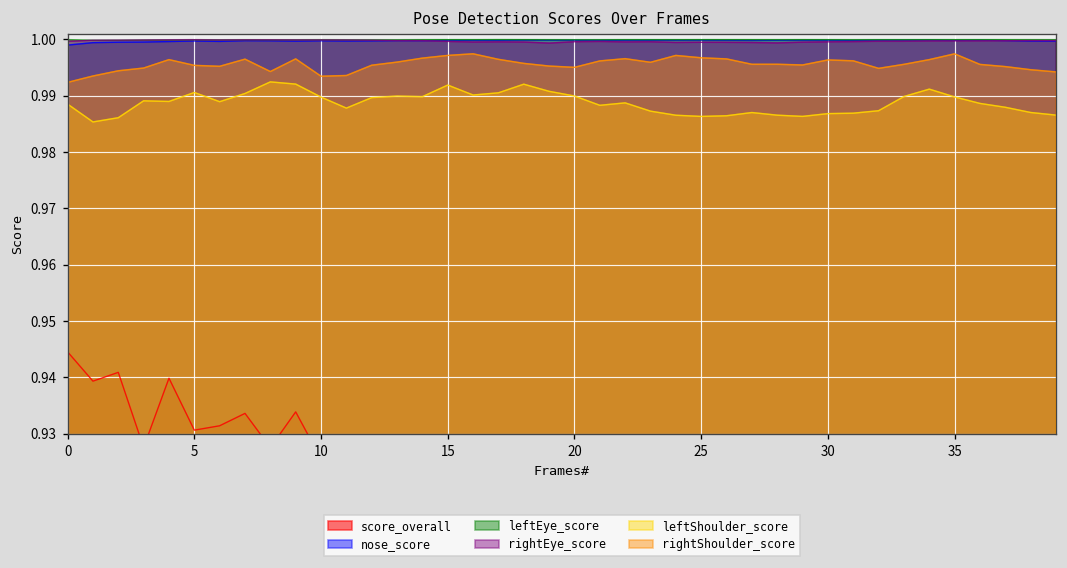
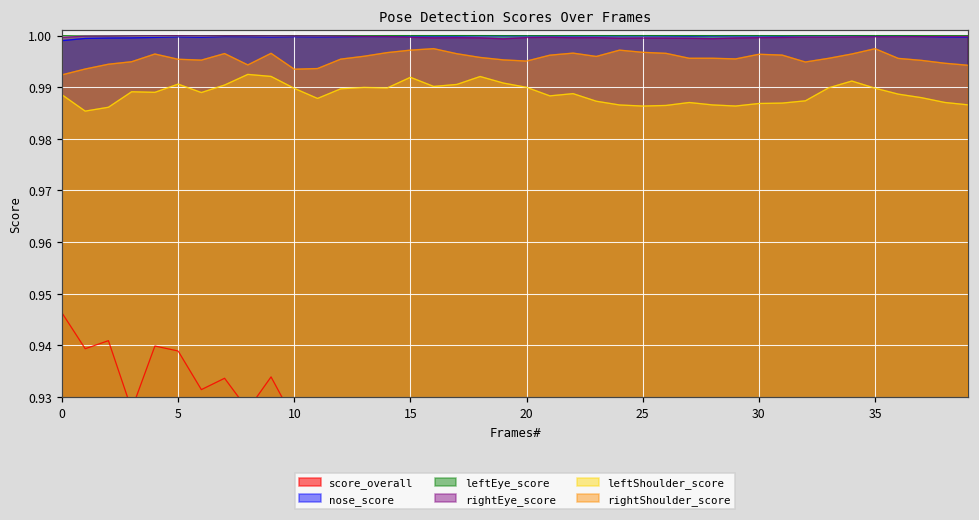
  {
    "score_overall": {
-     "0": 0.945,
-     "5": 0.931
+     "0": 0.946,
+     "5": 0.939
    },
    "nose_score": {
      "0": 0.999
    }
  }
